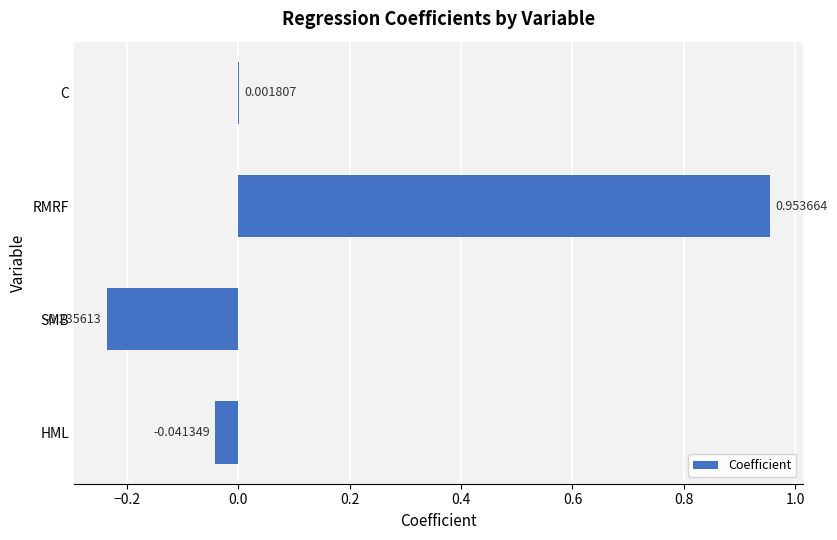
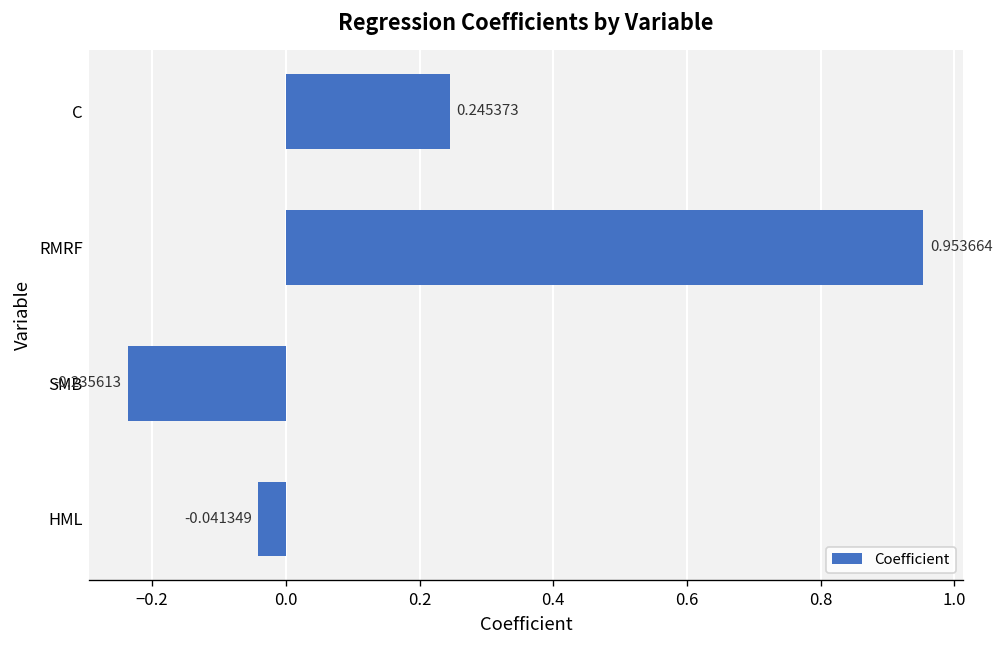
  {
-   "C": 0.001807,
+   "C": 0.245373,
    "RMRF": 0.953664,
    "SMB": -0.235613,
    "HML": -0.041349
  }
